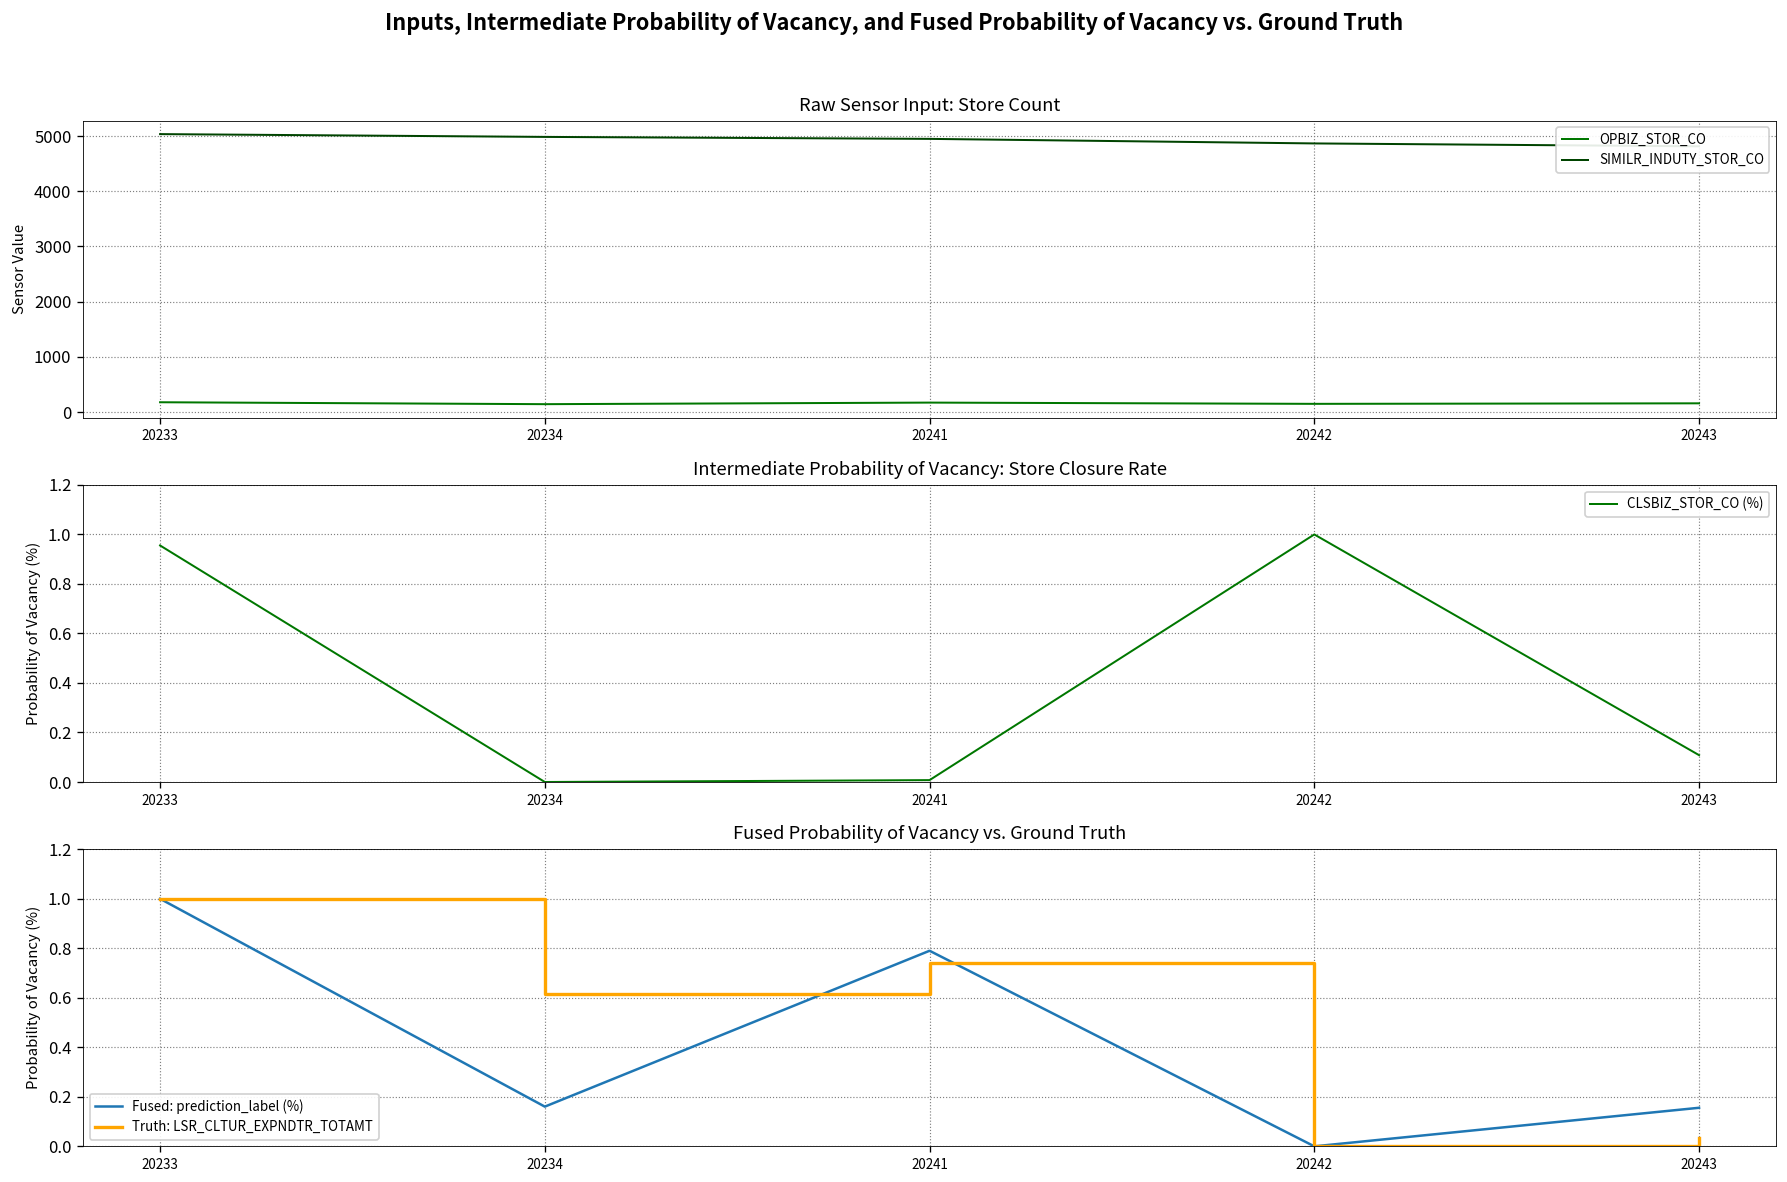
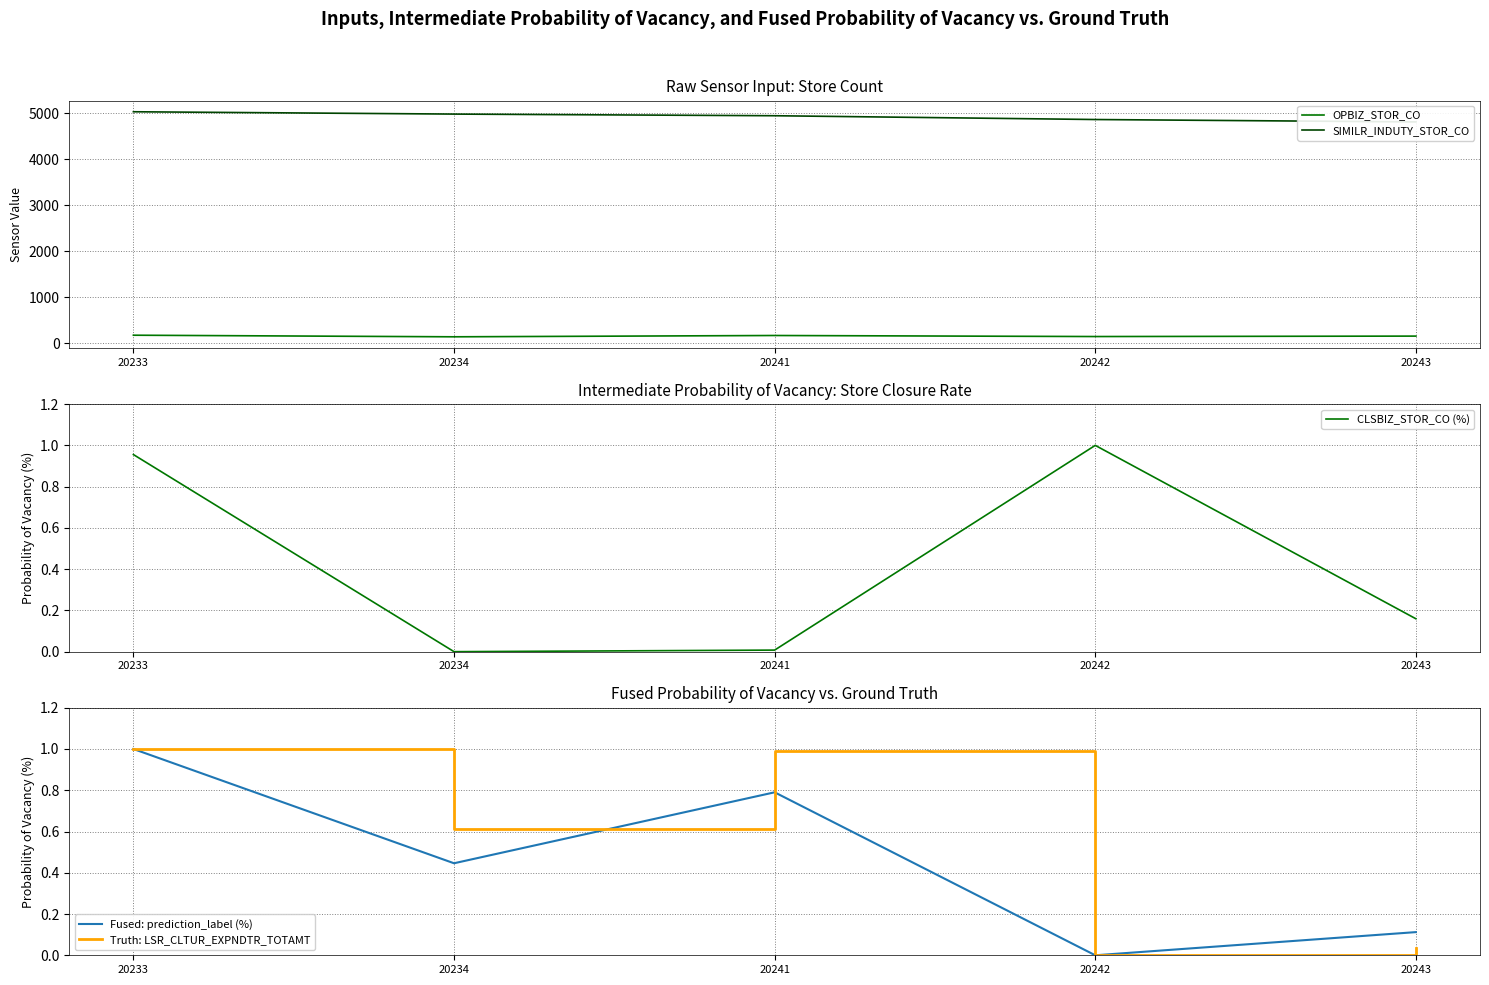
  {
    "Intermediate Probability of Vacancy: Store Closure Rate": {
      "20233": 0.96,
      "20234": 0.00,
      "20241": 0.01,
      "20242": 1.00,
-     "20243": 0.11
+     "20243": 0.16
    },
    "Fused Probability of Vacancy vs. Ground Truth": {
      "Fused: prediction_label (%)": {
-       "20234": 0.16,
+       "20234": 0.45,
        "20241": 0.79,
-       "20243": 0.16
+       "20243": 0.11
      },
      "Truth: LSR_CLTUR_EXPNDTR_TOTAMT": {
        "20234": 0.61,
-       "20241": 0.74,
+       "20241": 0.99,
        "20243": 0.03
      }
    }
  }
